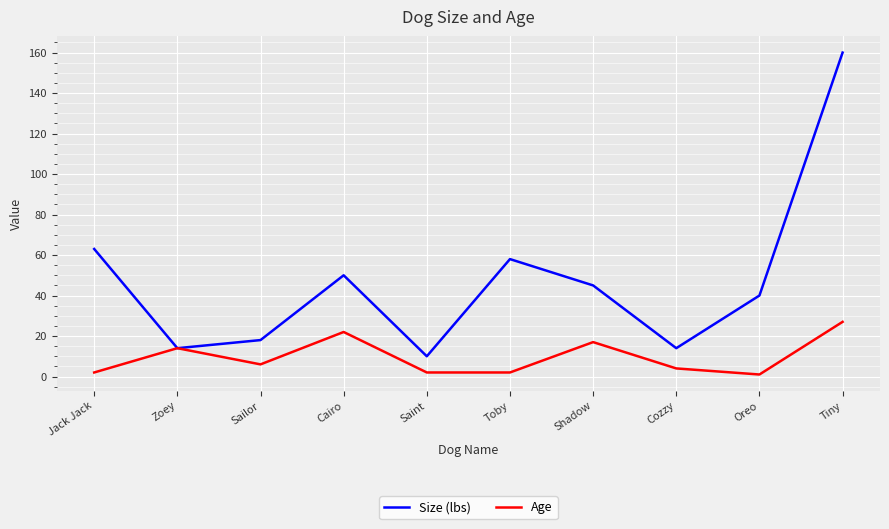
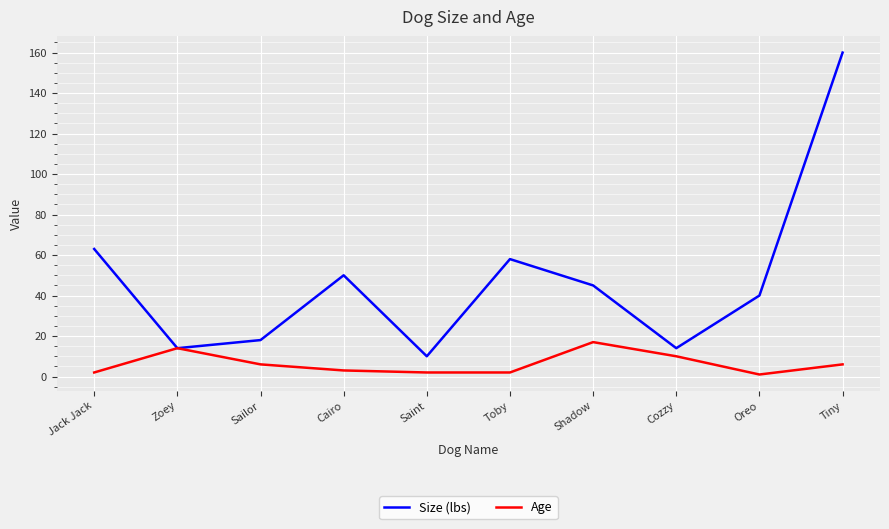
  {
    "Size (lbs)": {
      "Jack Jack": 63,
      "Sailor": 18,
      "Cairo": 50,
      "Saint": 10,
      "Toby": 58,
      "Shadow": 45,
      "Cozzy": 14,
      "Oreo": 40,
      "Tiny": 160
    },
    "Age": {
      "Jack Jack": 2,
      "Sailor": 6,
-     "Cairo": 22,
+     "Cairo": 3,
      "Saint": 2,
      "Toby": 2,
      "Shadow": 17,
-     "Cozzy": 4,
+     "Cozzy": 10,
      "Oreo": 1,
-     "Tiny": 27
+     "Tiny": 6
    }
  }
